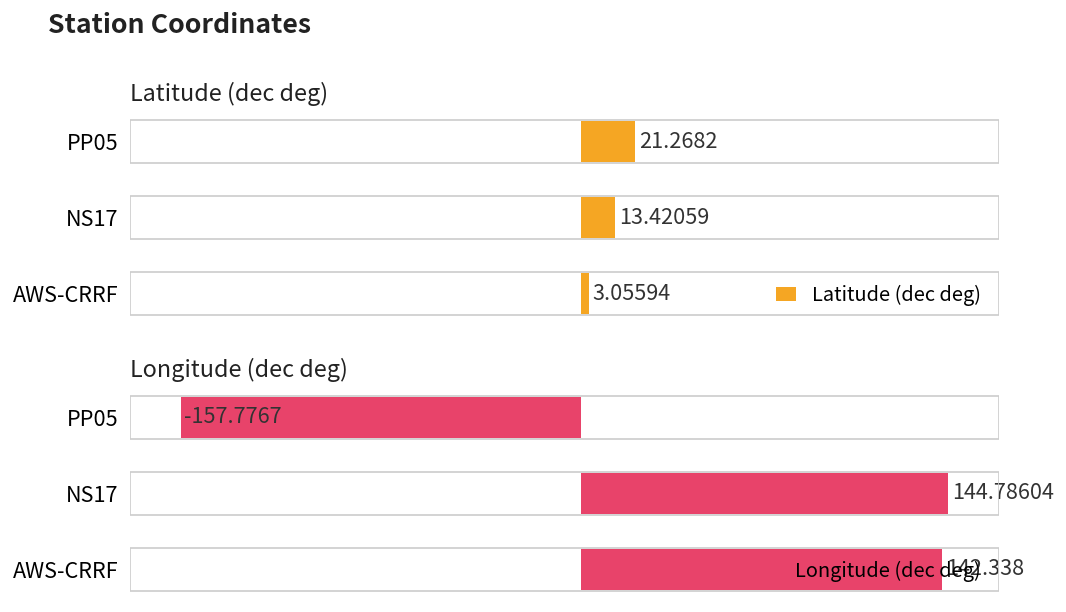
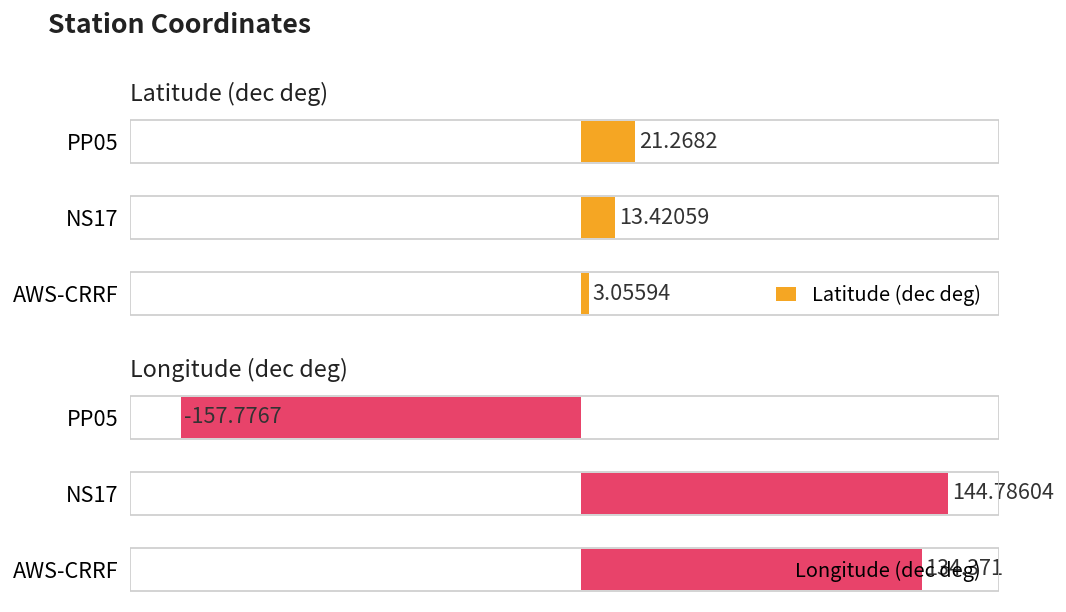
  {
    "Latitude (dec deg)": {
      "PP05": 21.2682,
      "NS17": 13.42059,
      "AWS-CRRF": 3.05594
    },
    "Longitude (dec deg)": {
      "PP05": -157.7767,
      "NS17": 144.78604,
-     "AWS-CRRF": 142.338
+     "AWS-CRRF": 134.371
    }
  }
